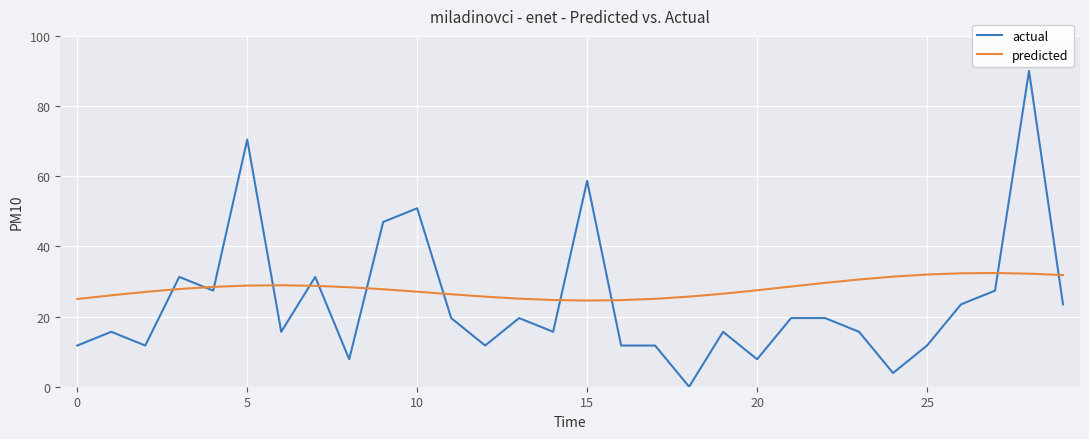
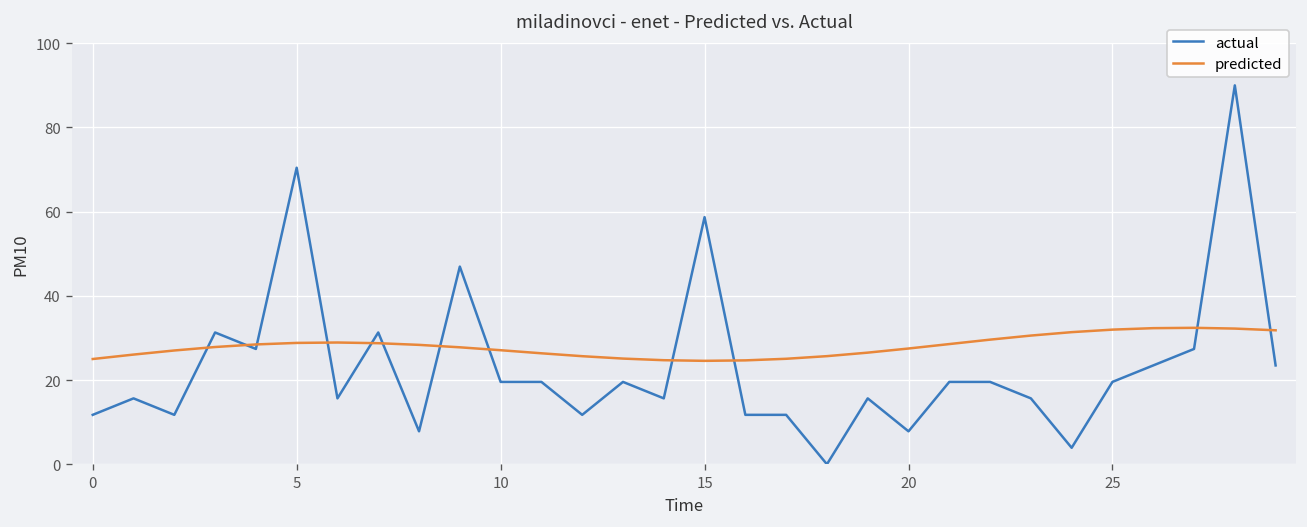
  {
    "actual": {
      "0": 12,
      "5": 70,
-     "10": 51,
+     "10": 20,
      "15": 59,
      "20": 8,
-     "25": 12
+     "25": 20
    },
    "predicted": {
      "0": 25,
      "5": 29,
      "10": 27,
      "15": 25,
      "20": 27,
      "25": 32
    }
  }
